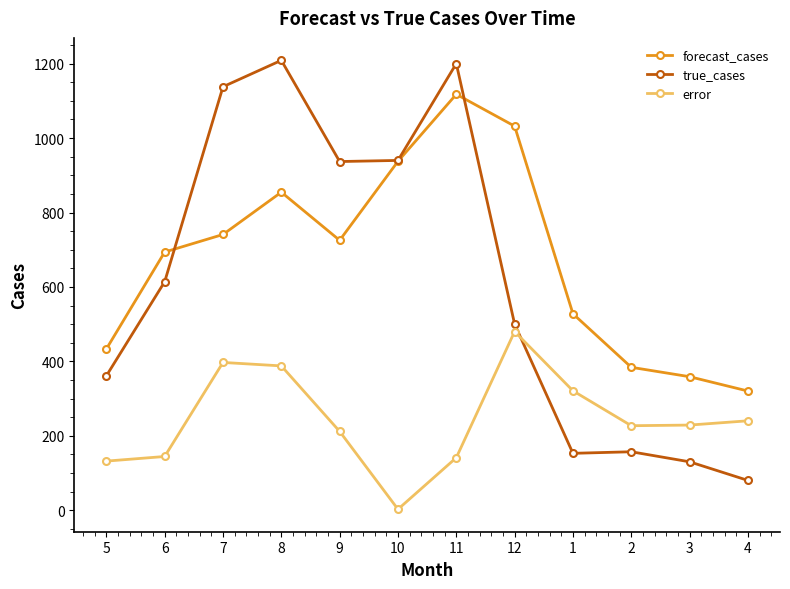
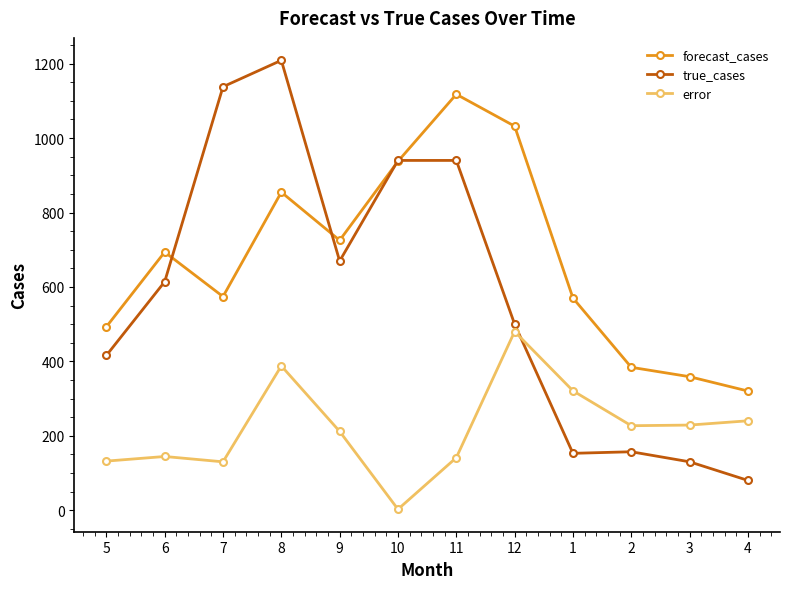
  {
    "forecast_cases": {
-     "5": 430,
+     "5": 490,
      "6": 690,
-     "7": 740,
+     "7": 570,
      "8": 850,
      "9": 730,
      "11": 1120,
      "12": 1030,
-     "1": 530,
+     "1": 570,
      "2": 380,
      "3": 360,
      "4": 320
    },
    "true_cases": {
-     "5": 360,
+     "5": 420,
      "6": 610,
      "7": 1140,
      "8": 1210,
-     "9": 940,
-     "11": 1200,
+     "9": 670,
+     "11": 940,
      "12": 500,
      "1": 150,
      "2": 160,
      "3": 130,
      "4": 80
    },
    "error": {
      "5": 130,
      "6": 140,
-     "7": 400,
+     "7": 130,
      "8": 390,
      "9": 210,
      "10": 0,
      "11": 140,
      "12": 480,
      "1": 320,
      "2": 230,
      "3": 230,
      "4": 240
    }
  }
